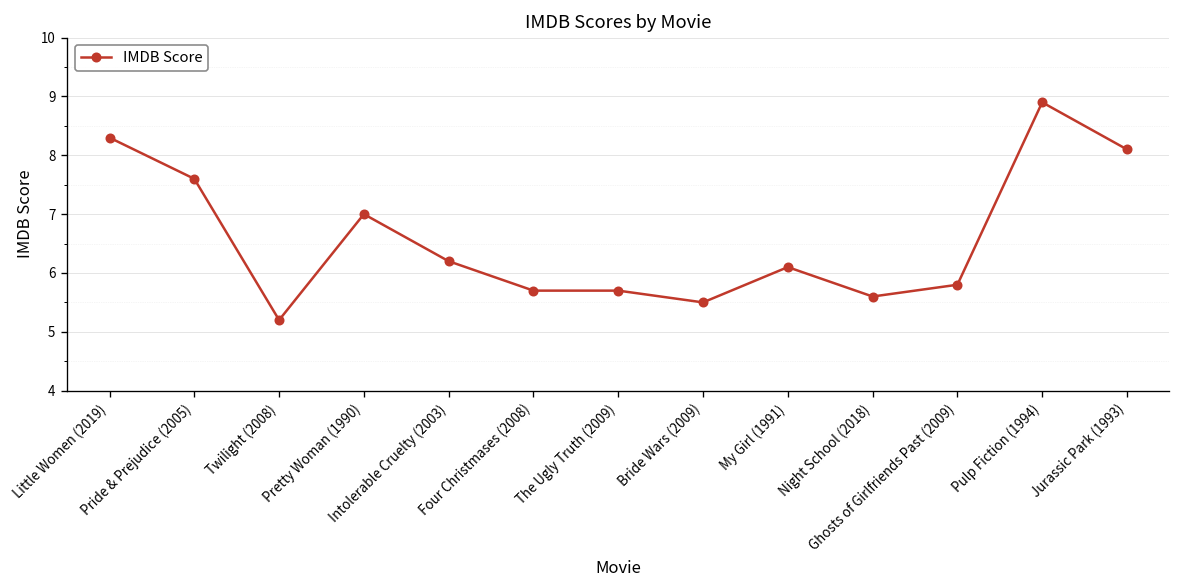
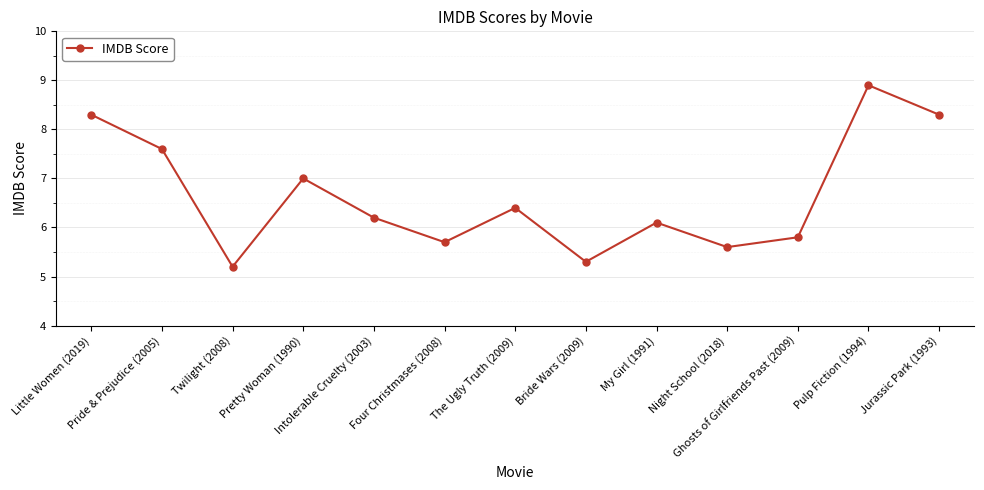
  {
    "Little Women (2019)": 8.3,
    "Pride & Prejudice (2005)": 7.6,
    "Twilight (2008)": 5.2,
    "Pretty Woman (1990)": 7.0,
    "Intolerable Cruelty (2003)": 6.2,
    "Four Christmases (2008)": 5.7,
-   "The Ugly Truth (2009)": 5.7,
-   "Bride Wars (2009)": 5.5,
+   "The Ugly Truth (2009)": 6.4,
+   "Bride Wars (2009)": 5.3,
    "My Girl (1991)": 6.1,
    "Night School (2018)": 5.6,
    "Ghosts of Girlfriends Past (2009)": 5.8,
    "Pulp Fiction (1994)": 8.9,
-   "Jurassic Park (1993)": 8.1
+   "Jurassic Park (1993)": 8.3
  }
